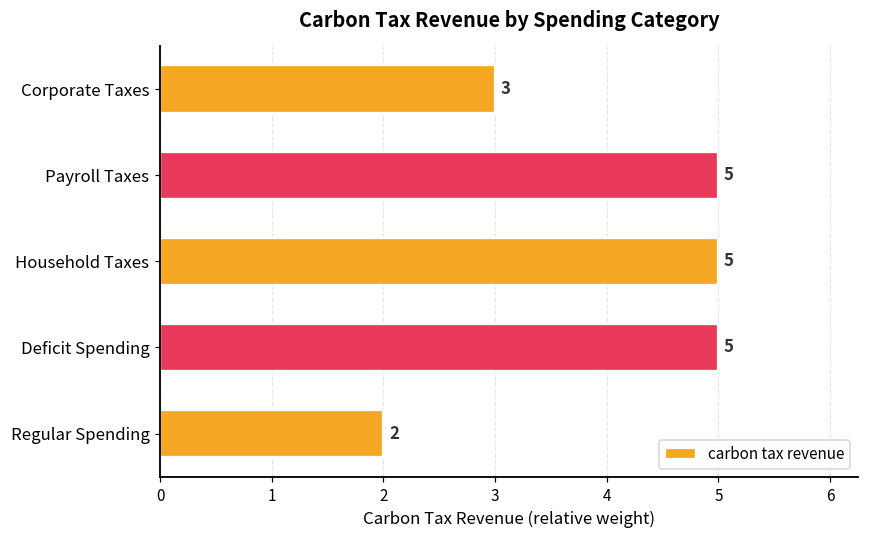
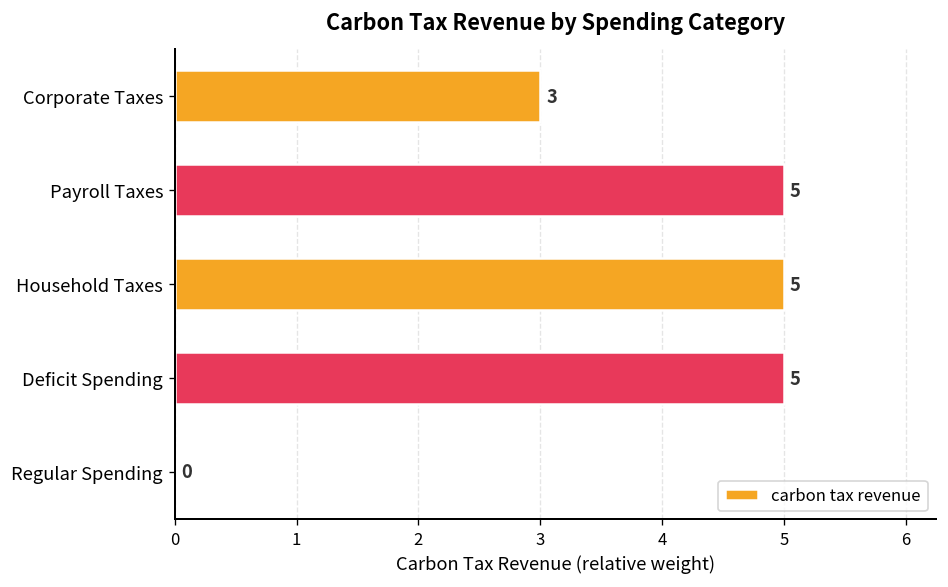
  {
    "Corporate Taxes": 3,
    "Payroll Taxes": 5,
    "Household Taxes": 5,
    "Deficit Spending": 5,
-   "Regular Spending": 2
+   "Regular Spending": 0
  }
